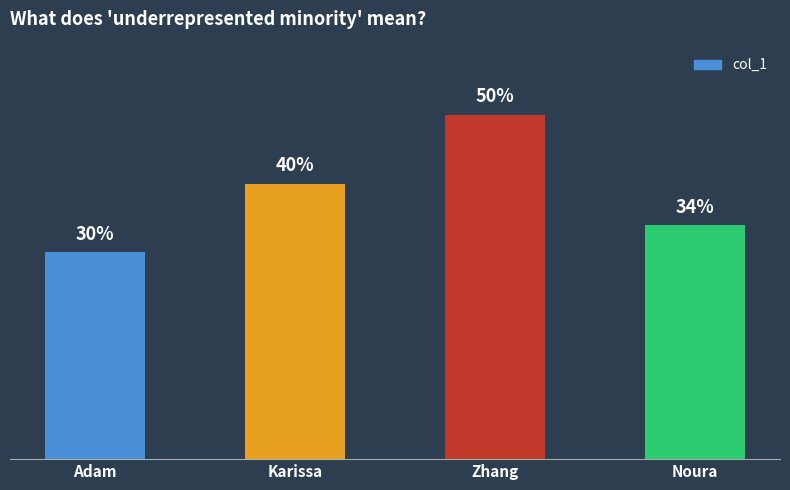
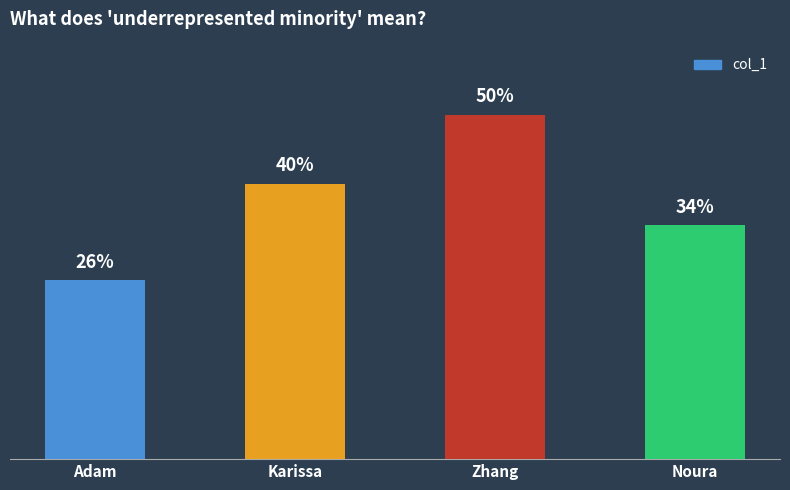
  {
-   "Adam": "30%",
+   "Adam": "26%",
    "Karissa": "40%",
    "Zhang": "50%",
    "Noura": "34%"
  }
